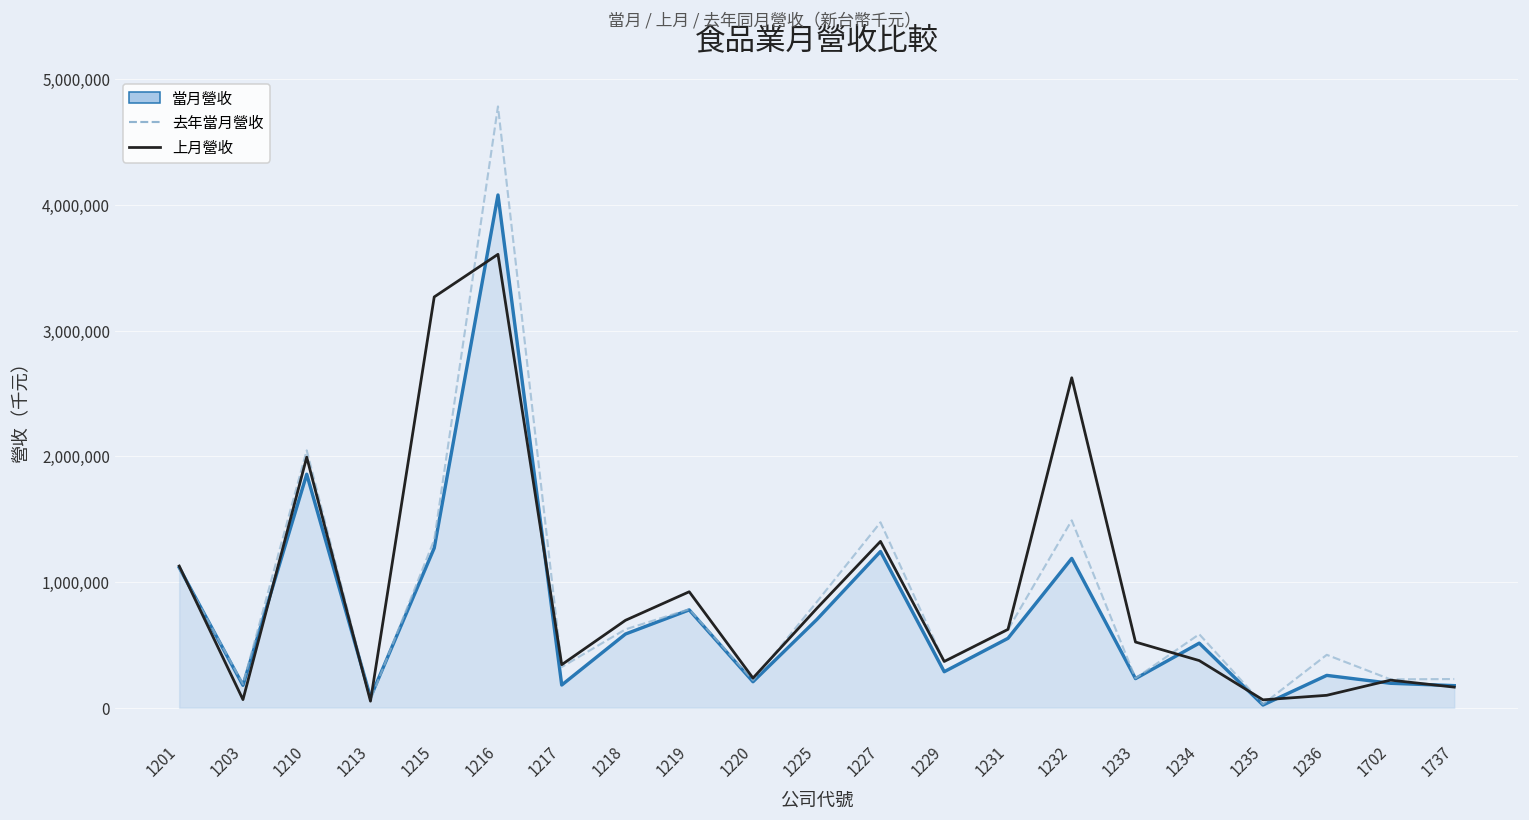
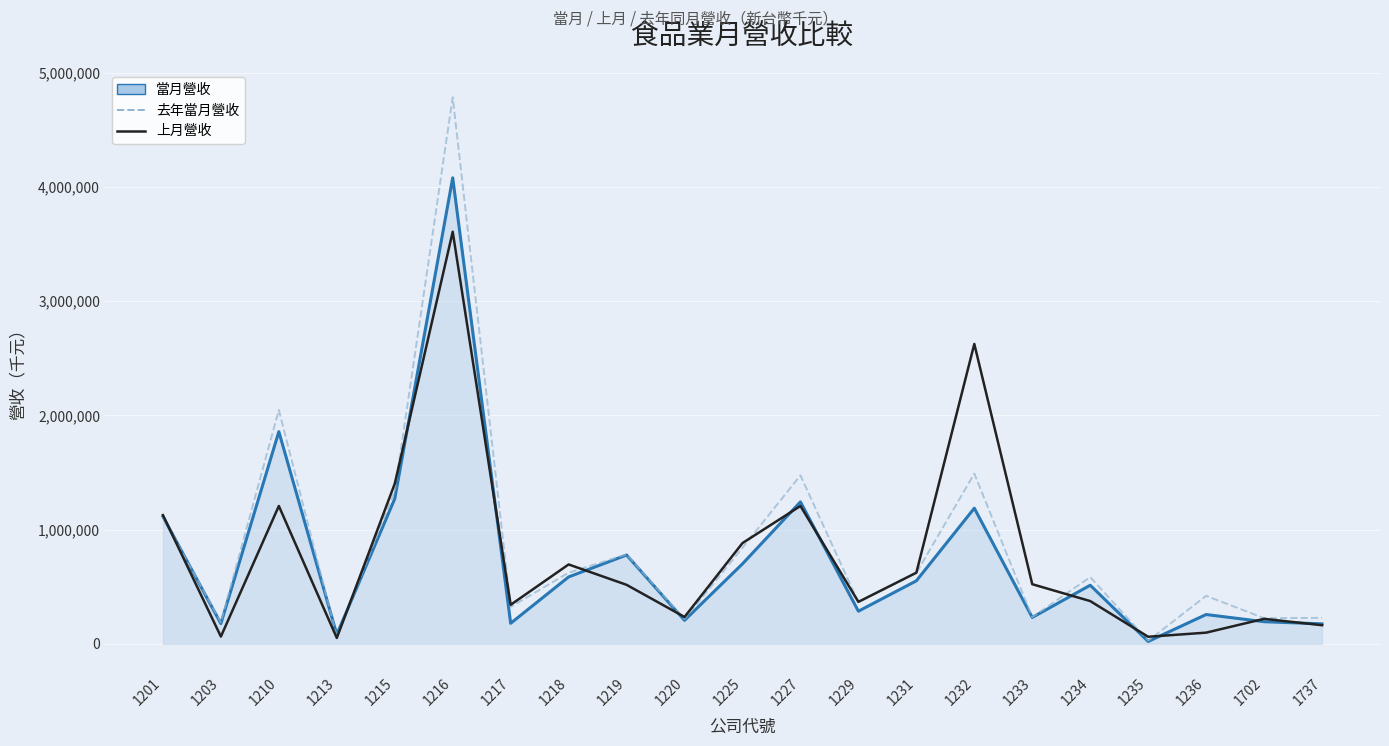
  {
    "上月營收": {
      "1203": "60,000",
-     "1210": "1,990,000",
-     "1215": "3,270,000",
+     "1210": "1,210,000",
+     "1215": "1,400,000",
      "1216": "3,610,000",
      "1218": "700,000",
-     "1219": "920,000",
-     "1225": "790,000",
-     "1227": "1,320,000",
+     "1219": "520,000",
+     "1225": "880,000",
+     "1227": "1,210,000",
      "1232": "2,630,000",
      "1233": "520,000",
      "1234": "370,000",
      "1235": "60,000",
      "1236": "100,000"
    }
  }
